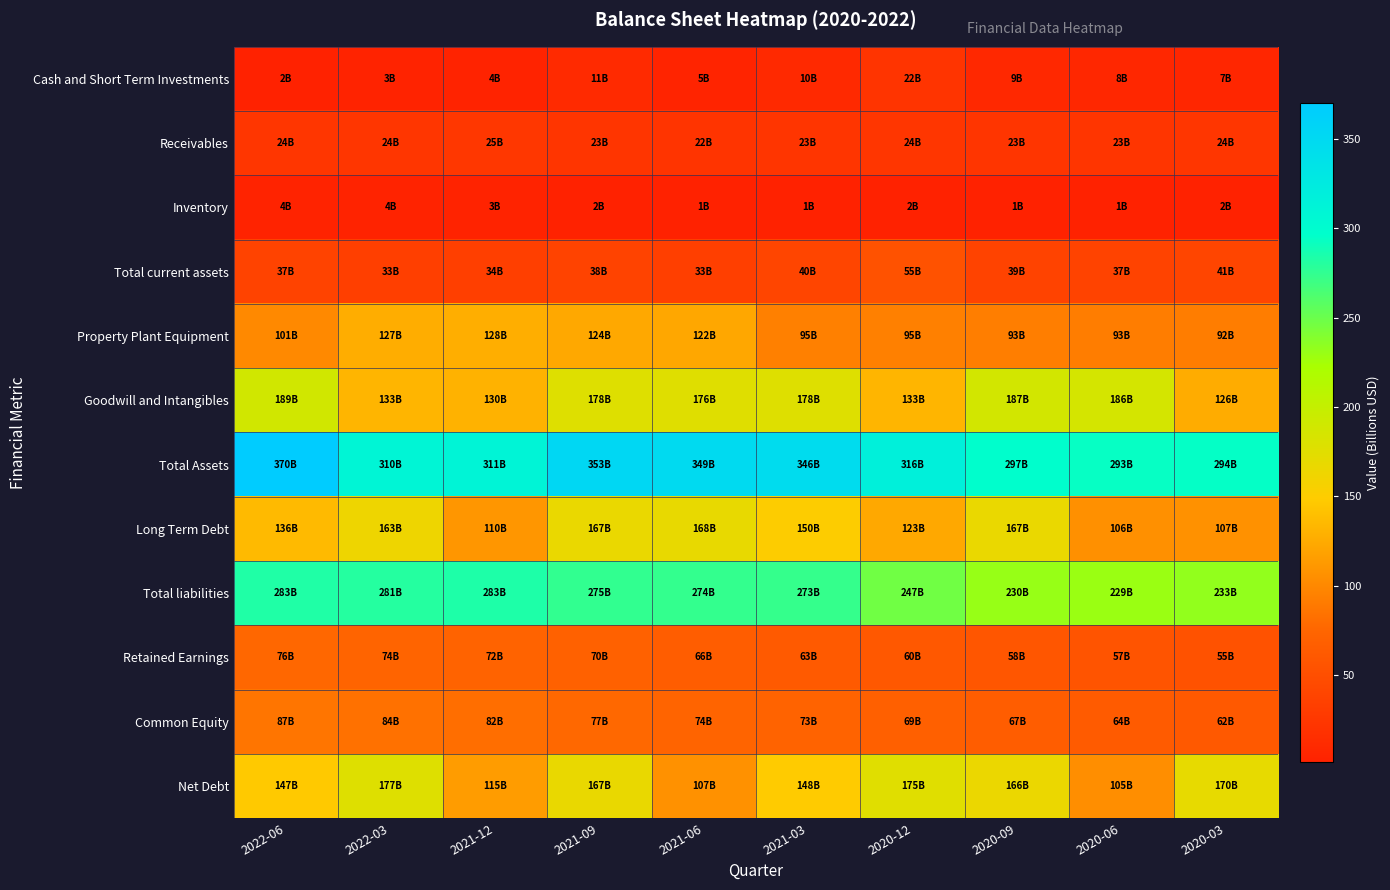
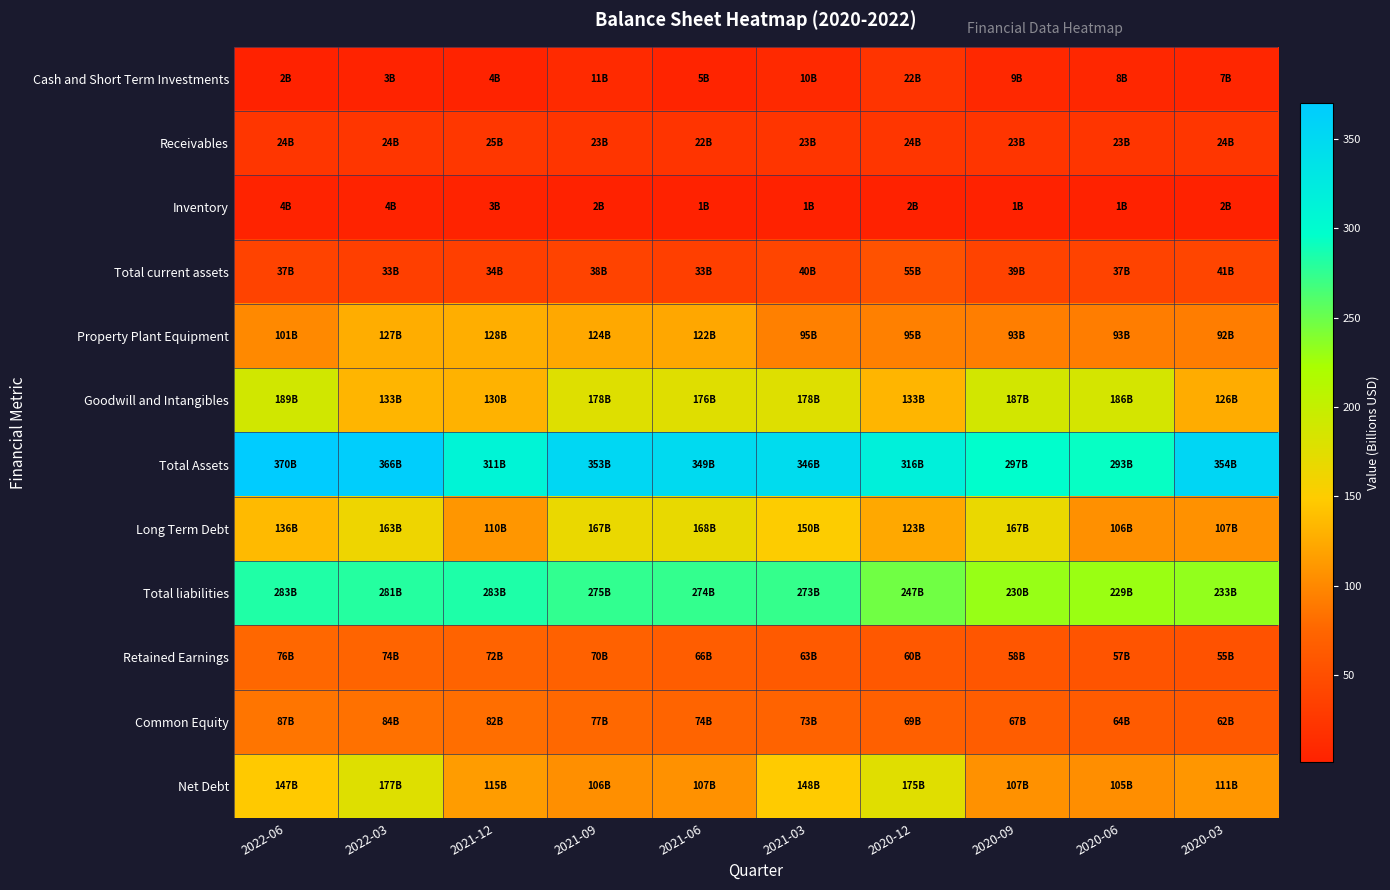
  {
    "Cash and Short Term Investments": {
      "2022-06": "2B",
      "2022-03": "3B",
      "2021-12": "4B",
      "2021-09": "11B",
      "2021-06": "5B",
      "2021-03": "10B",
      "2020-12": "22B",
      "2020-09": "9B",
      "2020-06": "8B",
      "2020-03": "7B"
    },
    "Receivables": {
      "2022-06": "24B",
      "2022-03": "24B",
      "2021-12": "25B",
      "2021-09": "23B",
      "2021-06": "22B",
      "2021-03": "23B",
      "2020-12": "24B",
      "2020-09": "23B",
      "2020-06": "23B",
      "2020-03": "24B"
    },
    "Inventory": {
      "2022-06": "4B",
      "2022-03": "4B",
      "2021-12": "3B",
      "2021-09": "2B",
      "2021-06": "1B",
      "2021-03": "1B",
      "2020-12": "2B",
      "2020-09": "1B",
      "2020-06": "1B",
      "2020-03": "2B"
    },
    "Total current assets": {
      "2022-06": "37B",
      "2022-03": "33B",
      "2021-12": "34B",
      "2021-09": "38B",
      "2021-06": "33B",
      "2021-03": "40B",
      "2020-12": "55B",
      "2020-09": "39B",
      "2020-06": "37B",
      "2020-03": "41B"
    },
    "Property Plant Equipment": {
      "2022-06": "101B",
      "2022-03": "127B",
      "2021-12": "128B",
      "2021-09": "124B",
      "2021-06": "122B",
      "2021-03": "95B",
      "2020-12": "95B",
      "2020-09": "93B",
      "2020-06": "93B",
      "2020-03": "92B"
    },
    "Goodwill and Intangibles": {
      "2022-06": "189B",
      "2022-03": "133B",
      "2021-12": "130B",
      "2021-09": "178B",
      "2021-06": "176B",
      "2021-03": "178B",
      "2020-12": "133B",
      "2020-09": "187B",
      "2020-06": "186B",
      "2020-03": "126B"
    },
    "Total Assets": {
      "2022-06": "370B",
-     "2022-03": "310B",
+     "2022-03": "366B",
      "2021-12": "311B",
      "2021-09": "353B",
      "2021-06": "349B",
      "2021-03": "346B",
      "2020-12": "316B",
      "2020-09": "297B",
      "2020-06": "293B",
-     "2020-03": "294B"
+     "2020-03": "354B"
    },
    "Long Term Debt": {
      "2022-06": "136B",
      "2022-03": "163B",
      "2021-12": "110B",
      "2021-09": "167B",
      "2021-06": "168B",
      "2021-03": "150B",
      "2020-12": "123B",
      "2020-09": "167B",
      "2020-06": "106B",
      "2020-03": "107B"
    },
    "Total liabilities": {
      "2022-06": "283B",
      "2022-03": "281B",
      "2021-12": "283B",
      "2021-09": "275B",
      "2021-06": "274B",
      "2021-03": "273B",
      "2020-12": "247B",
      "2020-09": "230B",
      "2020-06": "229B",
      "2020-03": "233B"
    },
    "Retained Earnings": {
      "2022-06": "76B",
      "2022-03": "74B",
      "2021-12": "72B",
      "2021-09": "70B",
      "2021-06": "66B",
      "2021-03": "63B",
      "2020-12": "60B",
      "2020-09": "58B",
      "2020-06": "57B",
      "2020-03": "55B"
    },
    "Common Equity": {
      "2022-06": "87B",
      "2022-03": "84B",
      "2021-12": "82B",
      "2021-09": "77B",
      "2021-06": "74B",
      "2021-03": "73B",
      "2020-12": "69B",
      "2020-09": "67B",
      "2020-06": "64B",
      "2020-03": "62B"
    },
    "Net Debt": {
      "2022-06": "147B",
      "2022-03": "177B",
      "2021-12": "115B",
-     "2021-09": "167B",
+     "2021-09": "106B",
      "2021-06": "107B",
      "2021-03": "148B",
      "2020-12": "175B",
-     "2020-09": "166B",
+     "2020-09": "107B",
      "2020-06": "105B",
-     "2020-03": "170B"
+     "2020-03": "111B"
    }
  }
